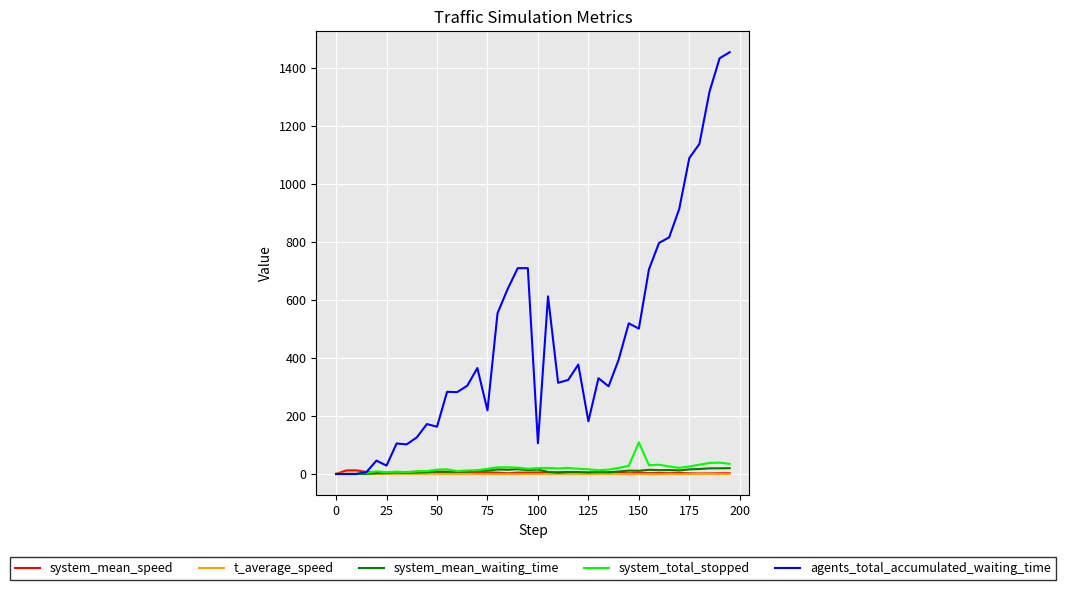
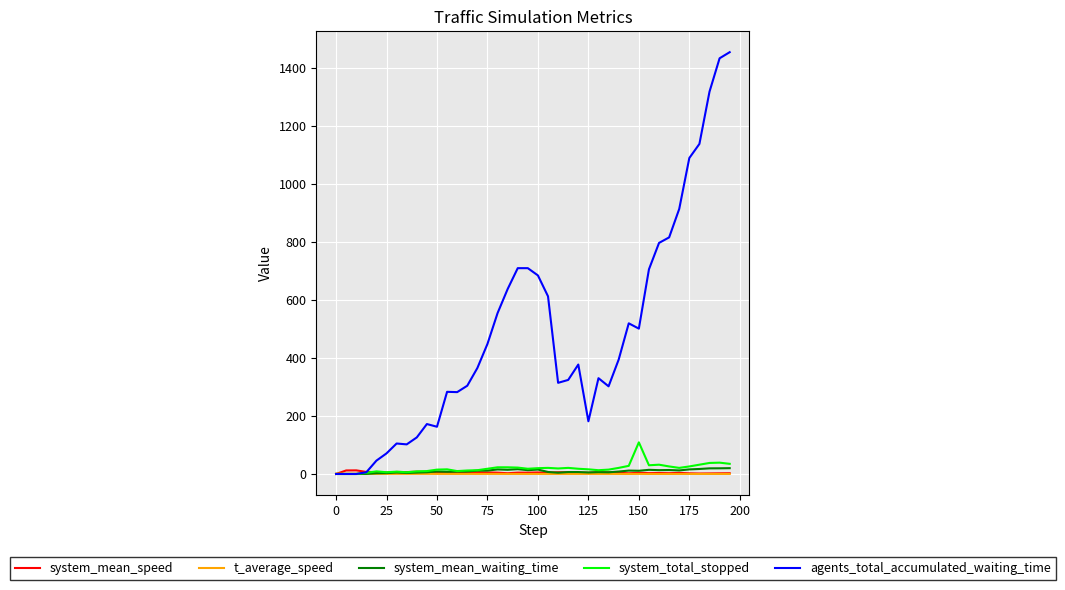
  {
    "system_mean_waiting_time": {
      "175": 20
    },
    "system_total_stopped": {
      "125": 20,
      "150": 110,
      "175": 30
    },
    "agents_total_accumulated_waiting_time": {
-     "25": 30,
+     "25": 70,
      "50": 160,
-     "75": 220,
-     "100": 110,
+     "75": 450,
+     "100": 680,
      "125": 180,
      "150": 500,
      "175": 1090
    }
  }
